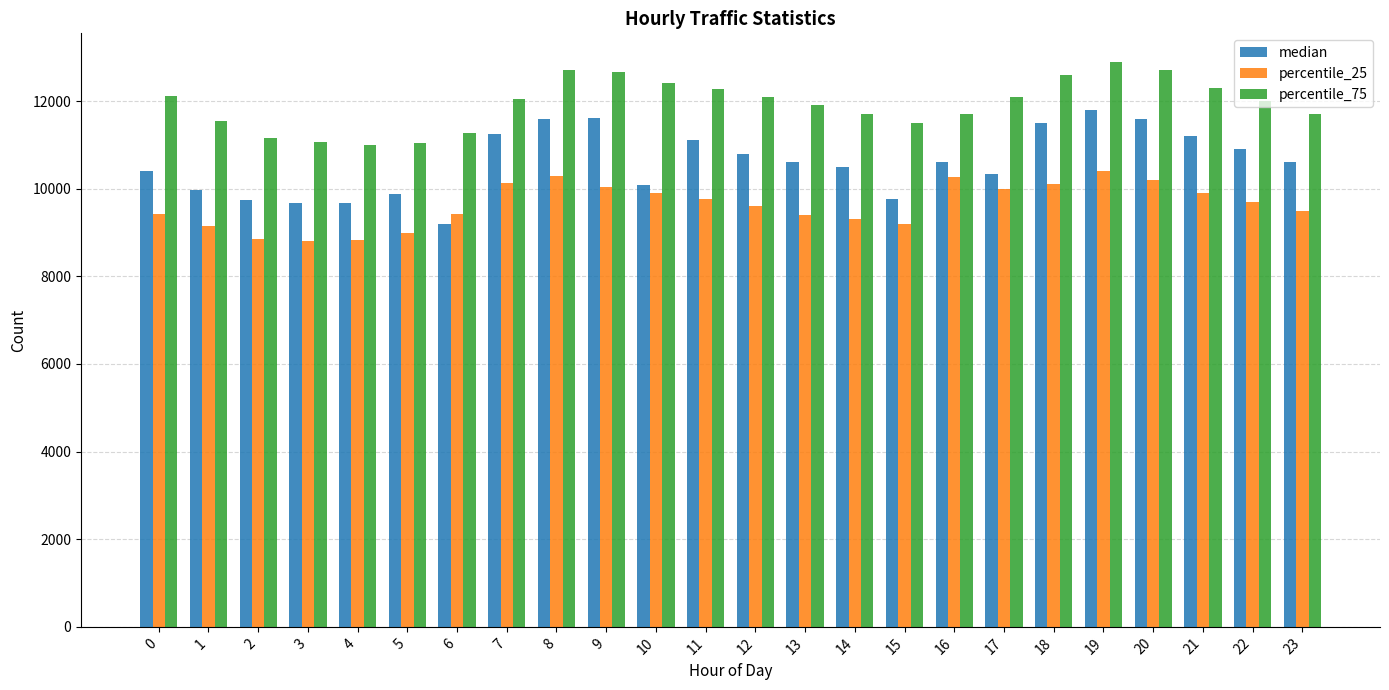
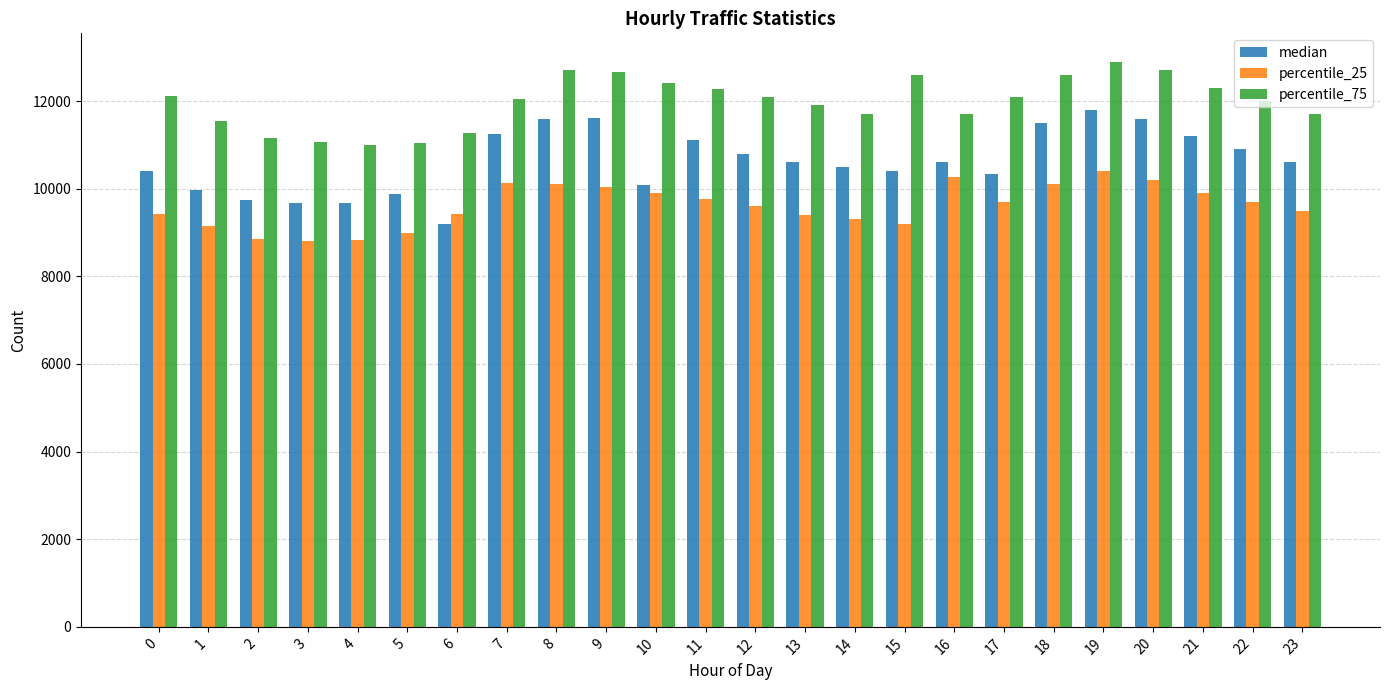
  {
    "median": {
      "0": 10400,
      "1": 10000,
      "2": 9700,
      "3": 9700,
      "4": 9700,
      "5": 9900,
      "6": 9200,
      "7": 11300,
      "8": 11600,
      "9": 11600,
      "10": 10100,
      "11": 11100,
      "12": 10800,
      "13": 10600,
      "14": 10500,
-     "15": 9800,
+     "15": 10400,
      "16": 10600,
      "17": 10300,
      "18": 11500,
      "19": 11800,
      "20": 11600,
      "21": 11200,
      "22": 10900,
      "23": 10600
    },
    "percentile_25": {
      "0": 9400,
      "1": 9200,
      "2": 8800,
      "3": 8800,
      "4": 8800,
      "5": 9000,
      "6": 9400,
      "7": 10100,
-     "8": 10300,
+     "8": 10100,
      "9": 10000,
      "10": 9900,
      "11": 9800,
      "12": 9600,
      "13": 9400,
      "14": 9300,
      "15": 9200,
      "16": 10300,
-     "17": 10000,
+     "17": 9700,
      "18": 10100,
      "19": 10400,
      "20": 10200,
      "21": 9900,
      "22": 9700,
      "23": 9500
    },
    "percentile_75": {
      "0": 12100,
      "1": 11500,
      "2": 11200,
      "3": 11100,
      "4": 11000,
      "5": 11100,
      "6": 11300,
      "7": 12000,
      "8": 12700,
      "9": 12700,
      "10": 12400,
      "11": 12300,
      "12": 12100,
      "13": 11900,
      "14": 11700,
-     "15": 11500,
+     "15": 12600,
      "16": 11700,
      "17": 12100,
      "18": 12600,
      "19": 12900,
      "20": 12700,
      "21": 12300,
      "23": 11700
    }
  }
